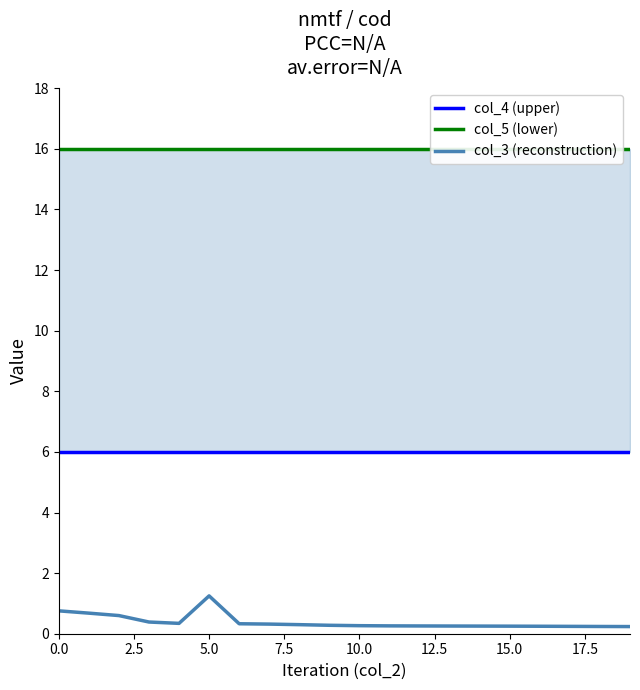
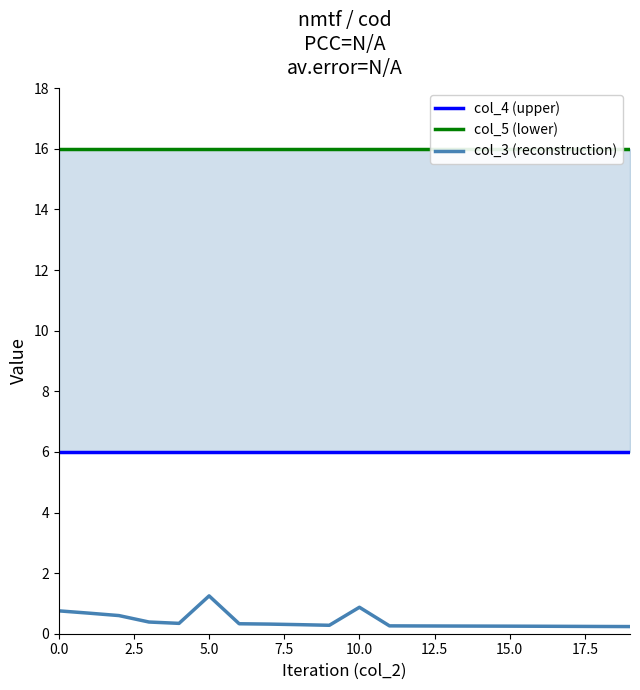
  {
    "col_4 (upper)": {
      "0.0": 6.0,
      "5.0": 6.0,
      "10.0": 6.0,
      "15.0": 6.0
    },
    "col_5 (lower)": {
      "0.0": 16.0,
      "5.0": 16.0,
      "10.0": 16.0
    },
    "col_3 (reconstruction)": {
      "0.0": 0.8,
      "5.0": 1.2,
-     "10.0": 0.3,
+     "10.0": 0.9,
      "15.0": 0.2
    }
  }
